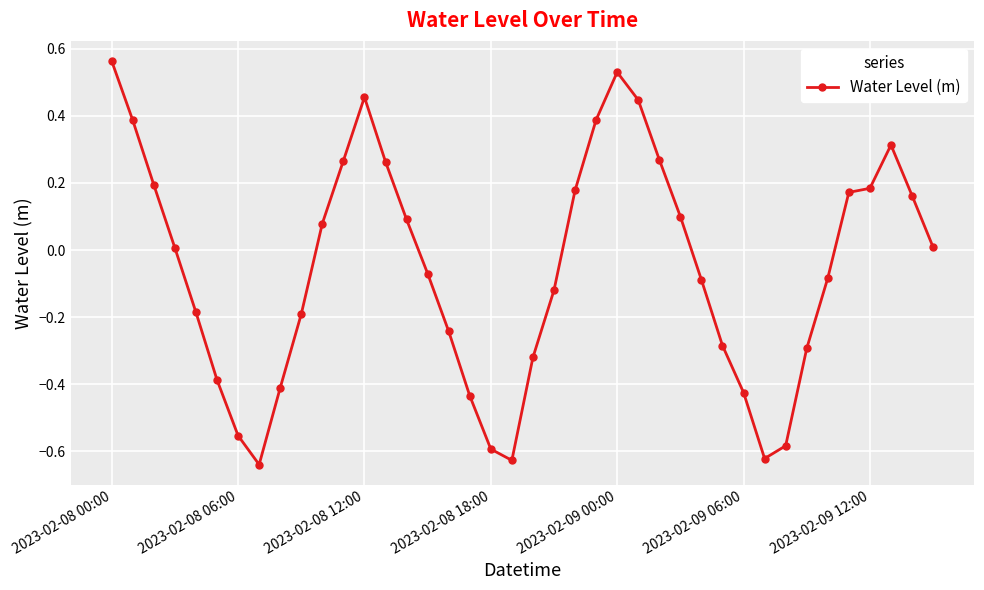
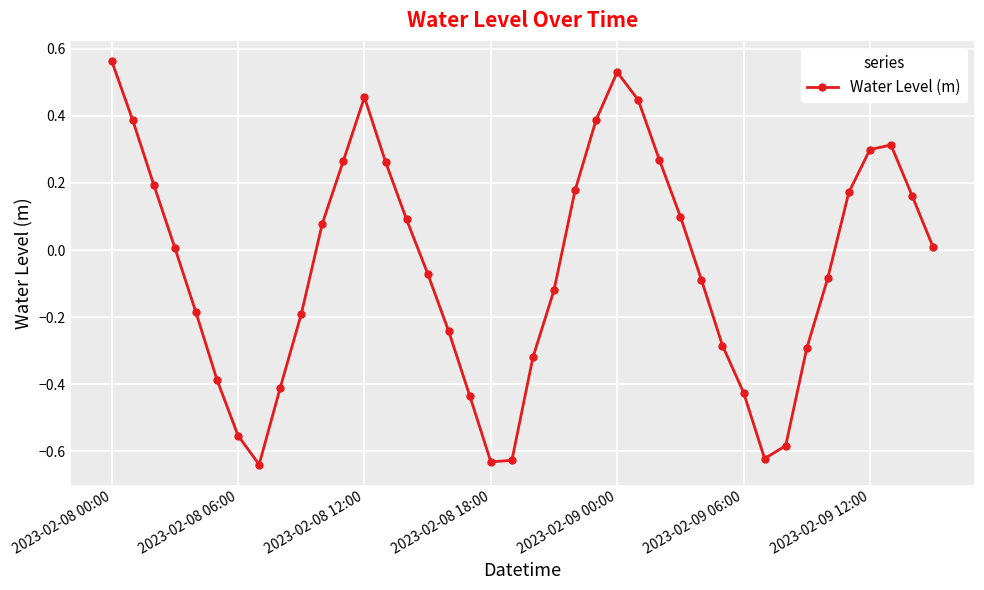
  {
    "2023-02-08 00:00": 0.56,
    "2023-02-08 06:00": -0.55,
    "2023-02-08 12:00": 0.46,
-   "2023-02-08 18:00": -0.59,
+   "2023-02-08 18:00": -0.63,
    "2023-02-09 00:00": 0.53,
    "2023-02-09 06:00": -0.43,
-   "2023-02-09 12:00": 0.18
+   "2023-02-09 12:00": 0.30
  }
